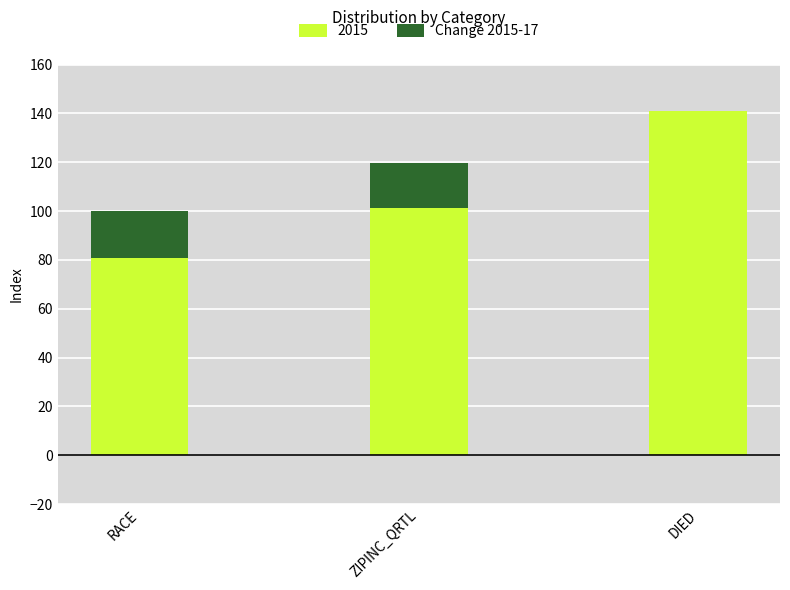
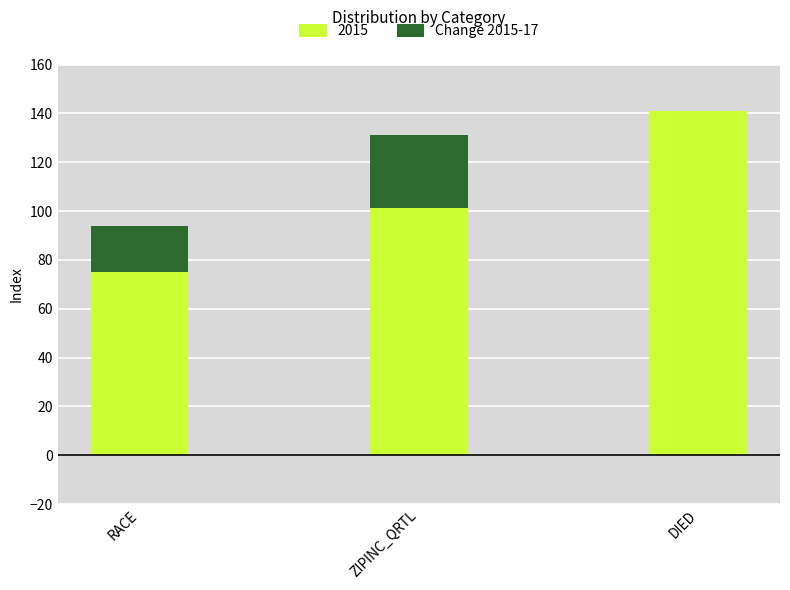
  {
    "2015": {
-     "RACE": 81,
+     "RACE": 75,
      "ZIPINC_QRTL": 101,
      "DIED": 141
    },
    "Change 2015-17": {
      "RACE": 19,
-     "ZIPINC_QRTL": 19,
+     "ZIPINC_QRTL": 30,
      "DIED": 0
    }
  }
